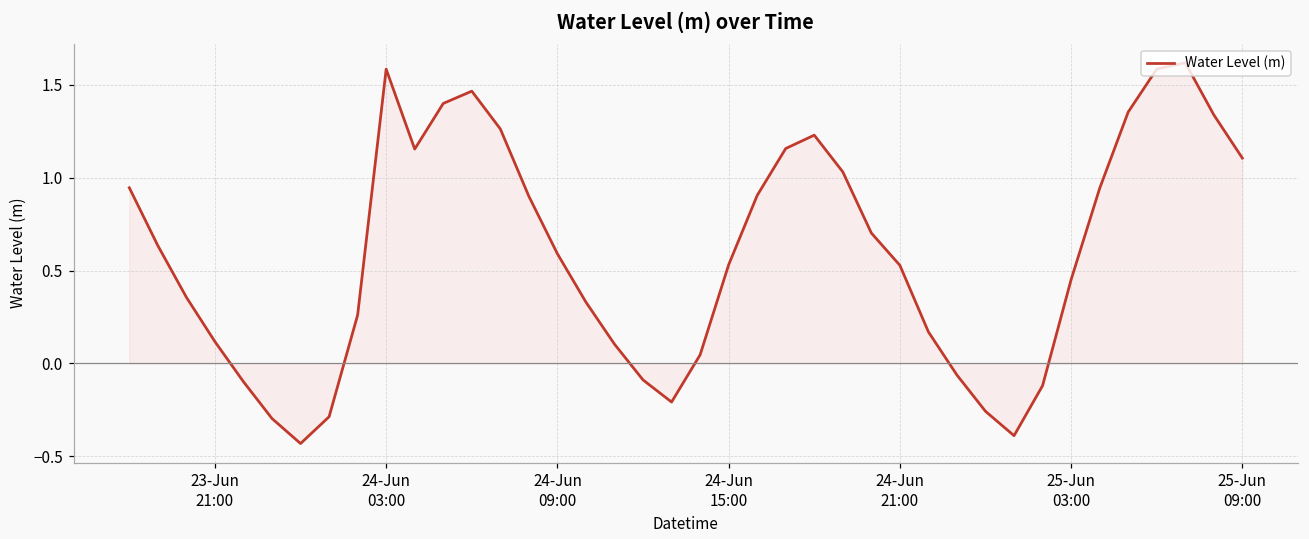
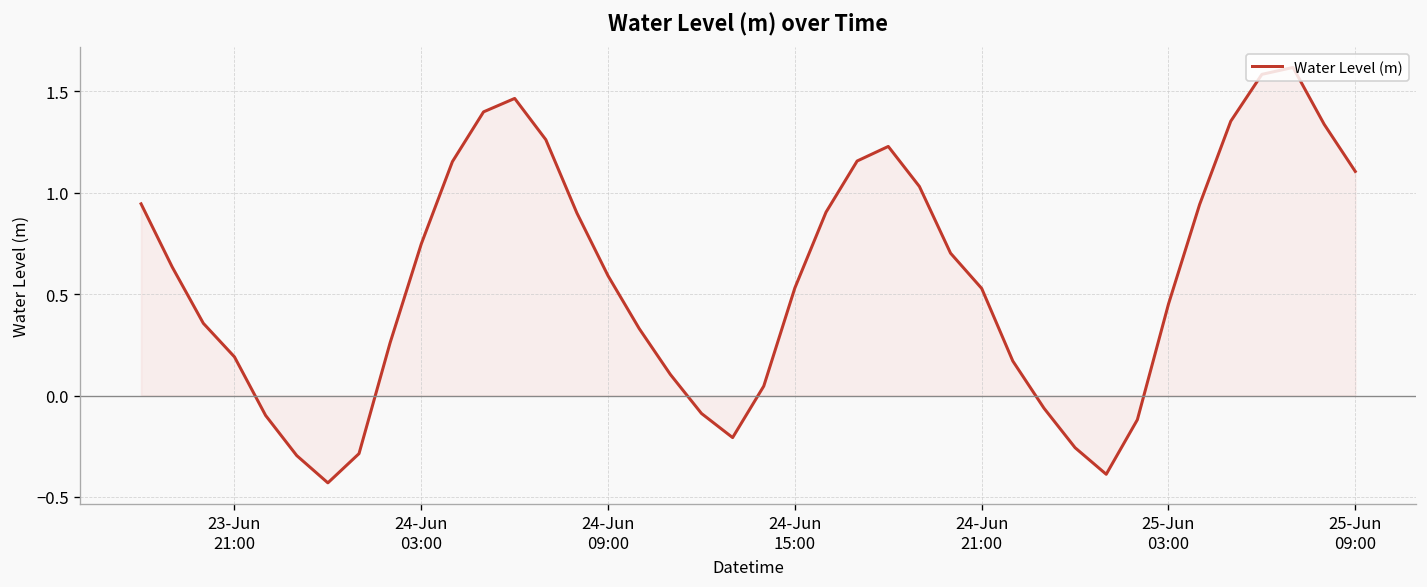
  {
    "Water Level (m)": {
-     "23-Jun 21:00": 0.12,
-     "24-Jun 03:00": 1.58
+     "23-Jun 21:00": 0.19,
+     "24-Jun 03:00": 0.75
    }
  }
